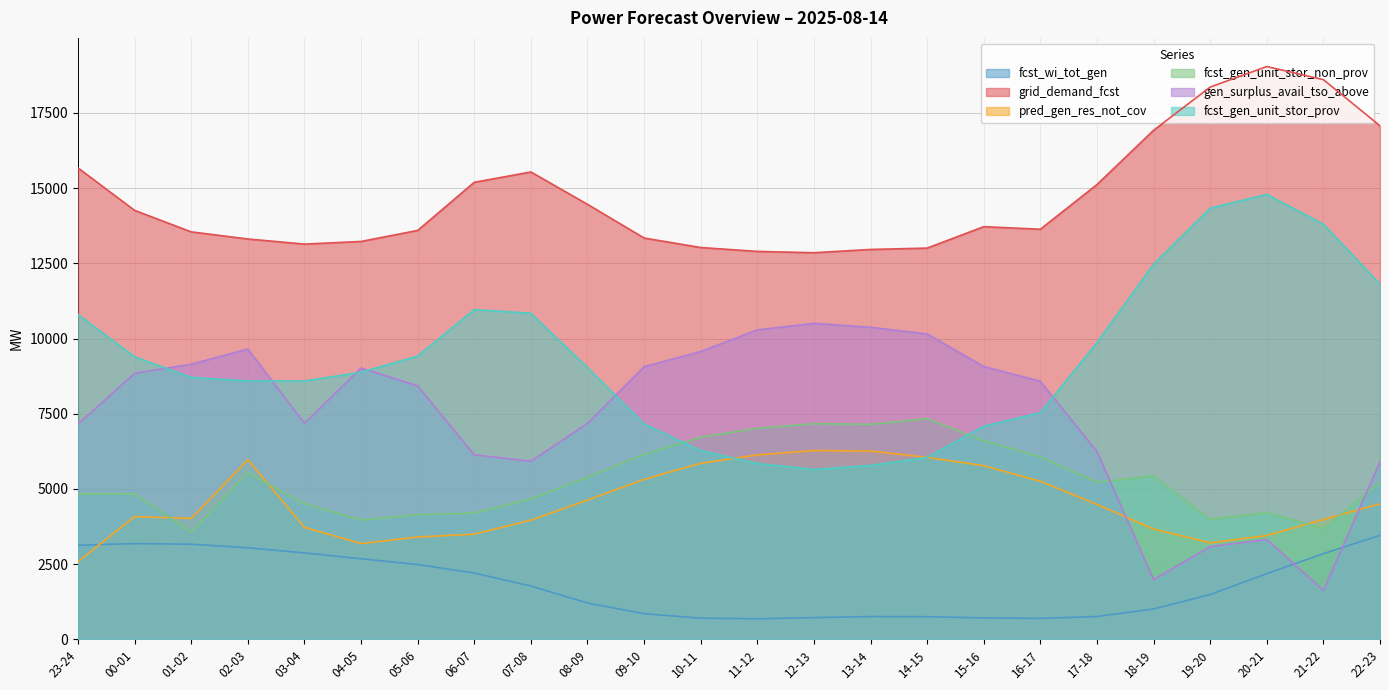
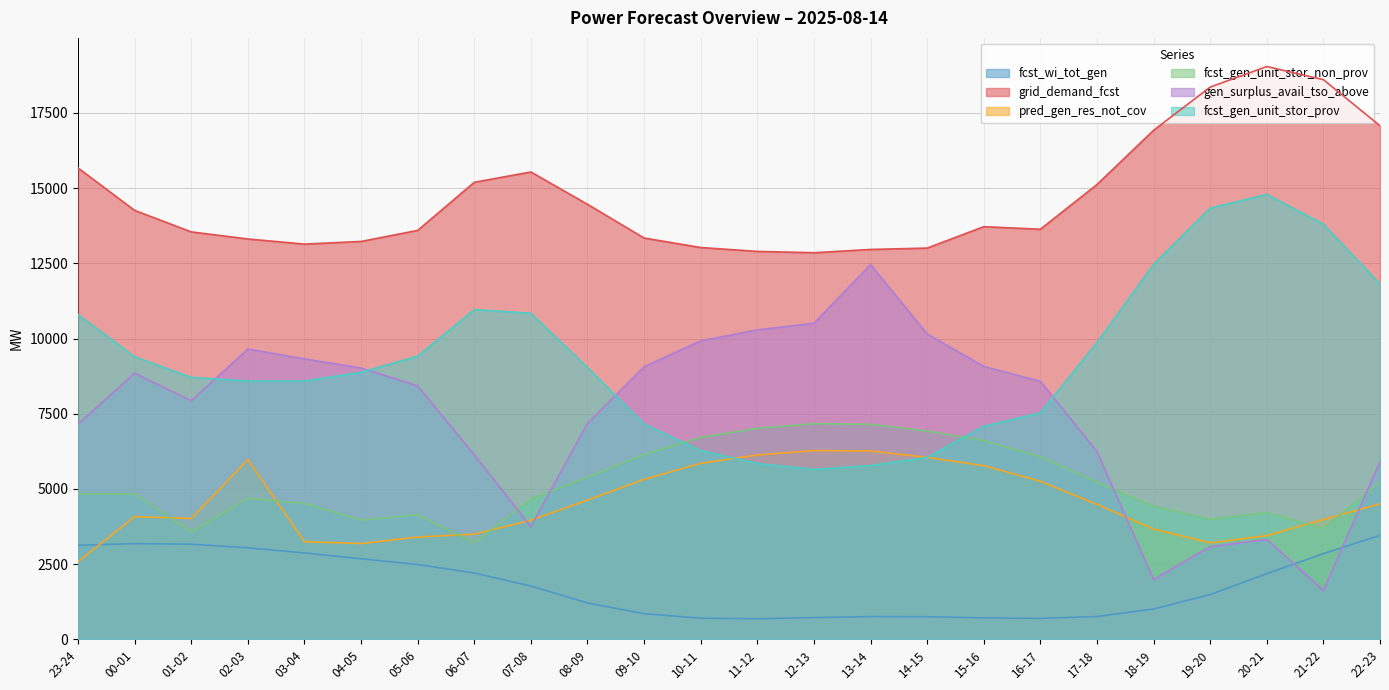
  {
    "grid_demand_fcst": {
      "23-24": 15700,
      "00-01": 14300,
      "01-02": 13500,
      "02-03": 13300,
      "03-04": 13100,
      "04-05": 13200,
      "05-06": 13600,
      "06-07": 15200,
      "07-08": 15500,
      "08-09": 14500,
      "09-10": 13300,
      "10-11": 13000,
      "11-12": 12900,
      "12-13": 12900,
      "13-14": 13000,
      "14-15": 13000,
      "15-16": 13700,
      "16-17": 13600,
      "17-18": 15100,
      "18-19": 16900,
      "22-23": 17100
    },
    "pred_gen_res_not_cov": {
      "23-24": 2600,
      "00-01": 4100,
      "01-02": 4000,
      "02-03": 6000,
-     "03-04": 3700,
+     "03-04": 3200,
      "04-05": 3200,
      "05-06": 3400,
      "06-07": 3500,
      "07-08": 4000,
      "08-09": 4600,
      "09-10": 5300,
      "10-11": 5900,
      "11-12": 6100,
      "12-13": 6300,
      "13-14": 6300,
      "15-16": 5800,
      "16-17": 5300,
      "17-18": 4500,
      "18-19": 3700,
      "19-20": 3200,
      "20-21": 3500,
      "21-22": 4000,
      "22-23": 4500
    },
    "fcst_gen_unit_stor_non_prov": {
      "23-24": 4800,
      "00-01": 4800,
      "01-02": 3600,
-     "02-03": 5500,
+     "02-03": 4700,
      "03-04": 4500,
      "04-05": 4000,
      "05-06": 4100,
-     "06-07": 4200,
+     "06-07": 3200,
      "07-08": 4700,
      "08-09": 5400,
      "09-10": 6200,
      "10-11": 6700,
      "11-12": 7000,
      "12-13": 7200,
      "13-14": 7100,
-     "14-15": 7300,
+     "14-15": 6900,
      "15-16": 6600,
      "16-17": 6100,
      "17-18": 5200,
-     "18-19": 5400,
+     "18-19": 4400,
      "19-20": 4000,
      "20-21": 4200,
      "21-22": 3700,
      "22-23": 5200
    },
    "gen_surplus_avail_tso_above": {
      "23-24": 7200,
      "00-01": 8800,
-     "01-02": 9100,
+     "01-02": 7900,
      "02-03": 9700,
-     "03-04": 7200,
+     "03-04": 9300,
      "04-05": 9000,
      "05-06": 8400,
      "06-07": 6100,
-     "07-08": 5900,
+     "07-08": 3800,
      "08-09": 7200,
      "09-10": 9100,
-     "10-11": 9600,
+     "10-11": 9900,
      "11-12": 10300,
      "12-13": 10500,
-     "13-14": 10400,
+     "13-14": 12500,
      "14-15": 10200,
      "15-16": 9100,
      "16-17": 8600,
      "17-18": 6200,
      "18-19": 2000,
      "19-20": 3100,
      "20-21": 3300,
      "21-22": 1600,
      "22-23": 5900
    }
  }
